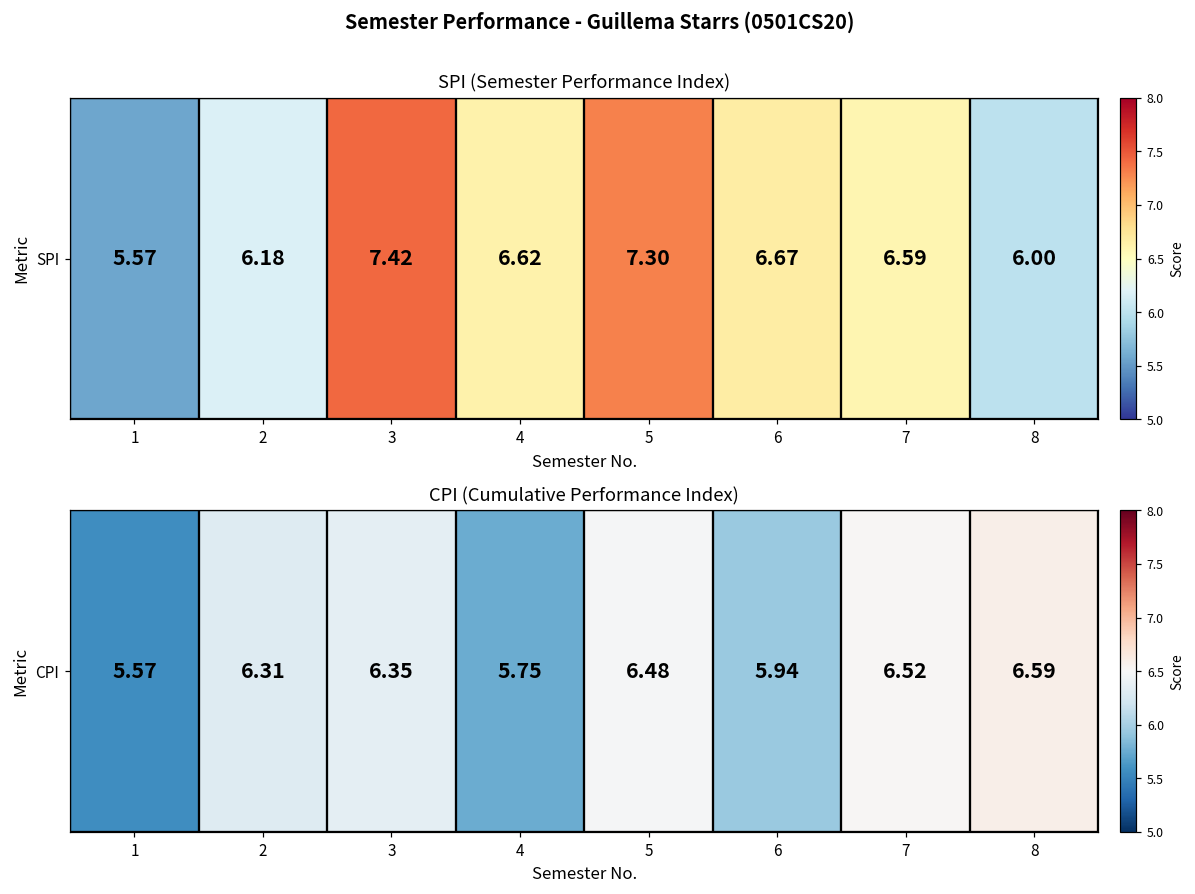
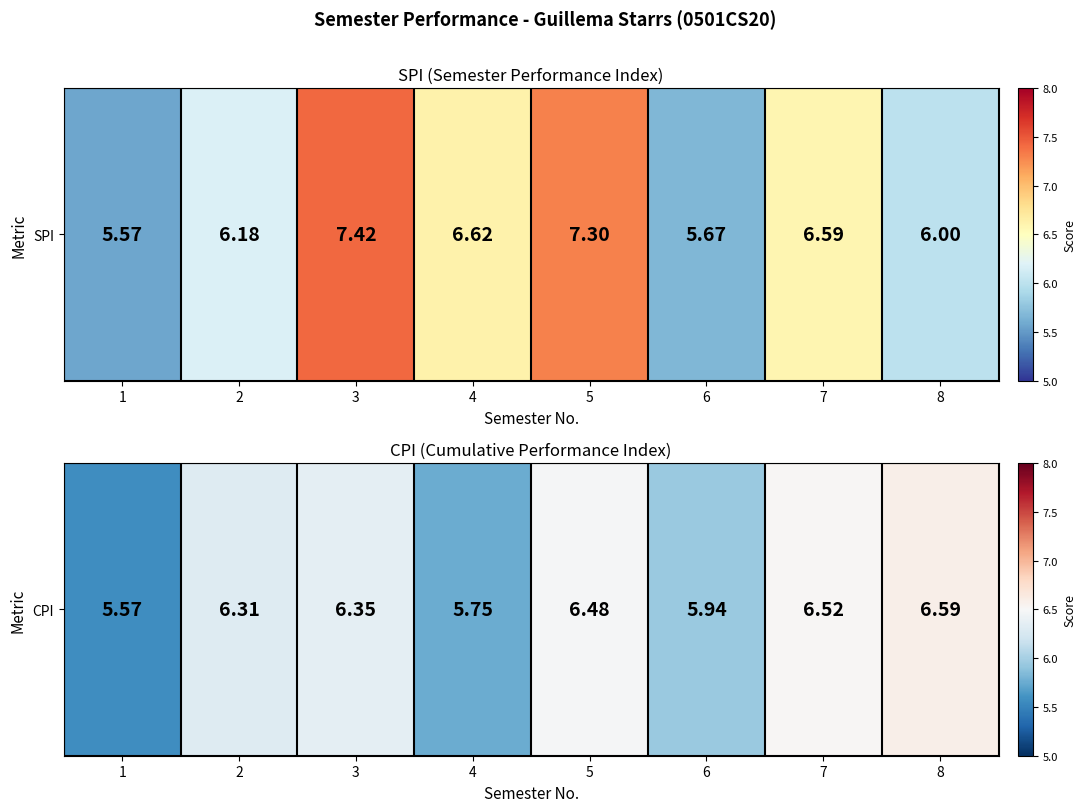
  {
    "SPI (Semester Performance Index)": {
      "SPI": {
        "1": 5.57,
        "2": 6.18,
        "3": 7.42,
        "4": 6.62,
        "5": 7.30,
-       "6": 6.67,
+       "6": 5.67,
        "7": 6.59,
        "8": 6.00
      }
    },
    "CPI (Cumulative Performance Index)": {
      "CPI": {
        "1": 5.57,
        "2": 6.31,
        "3": 6.35,
        "4": 5.75,
        "5": 6.48,
        "6": 5.94,
        "7": 6.52,
        "8": 6.59
      }
    }
  }
